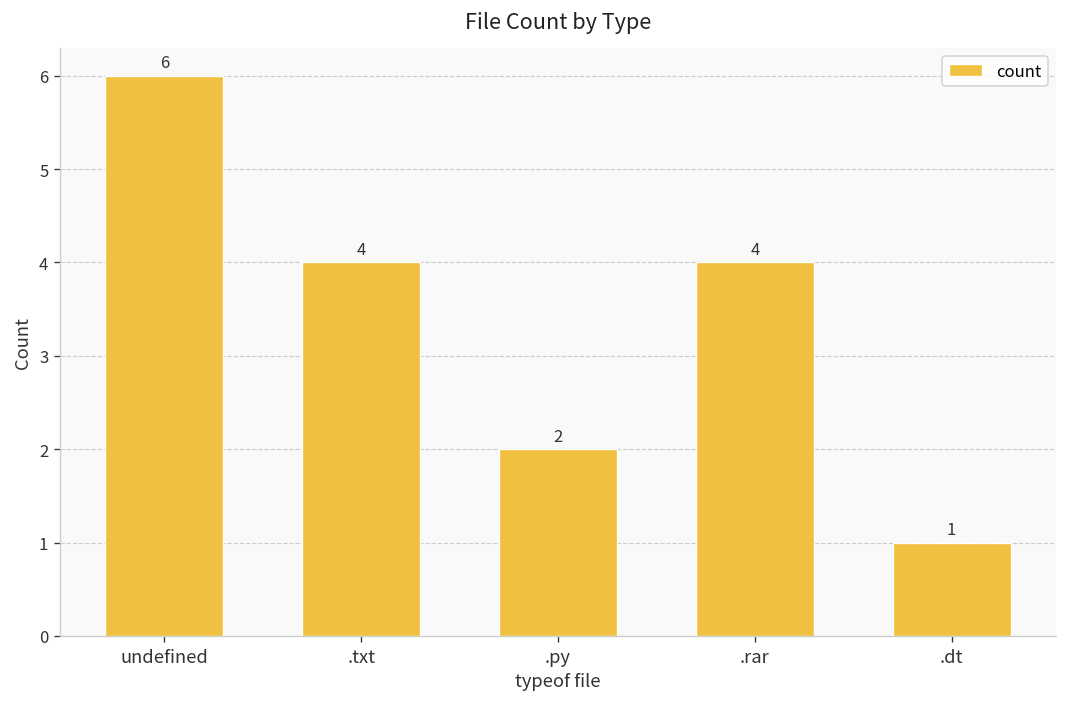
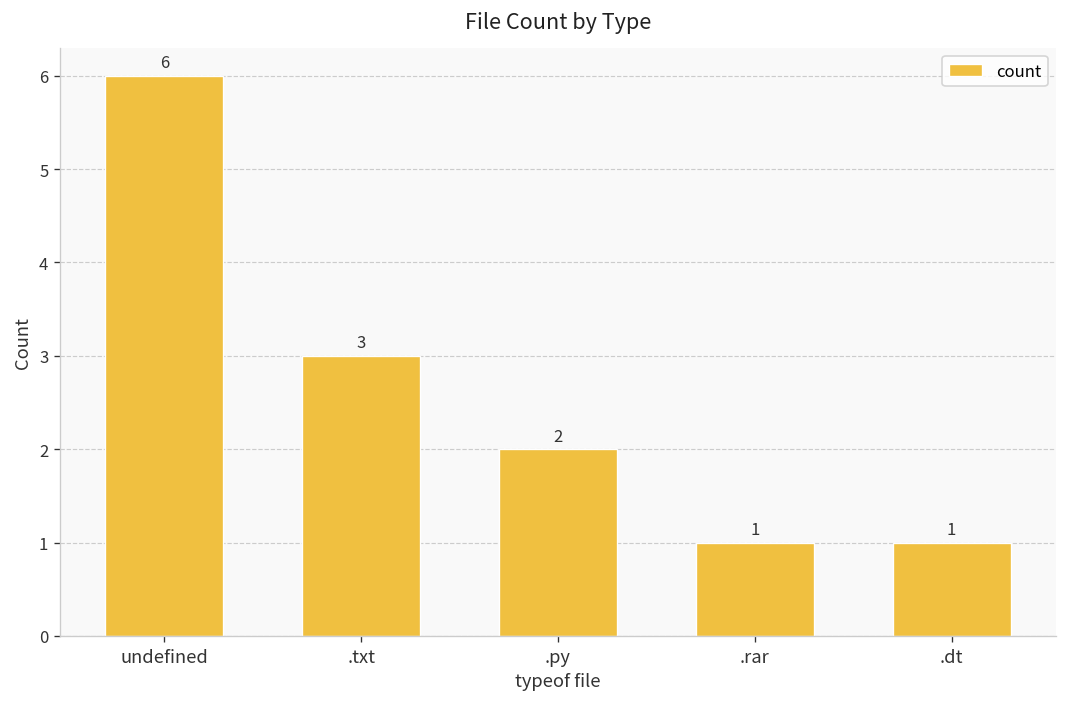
  {
    "undefined": 6,
-   ".txt": 4,
+   ".txt": 3,
    ".py": 2,
-   ".rar": 4,
+   ".rar": 1,
    ".dt": 1
  }
